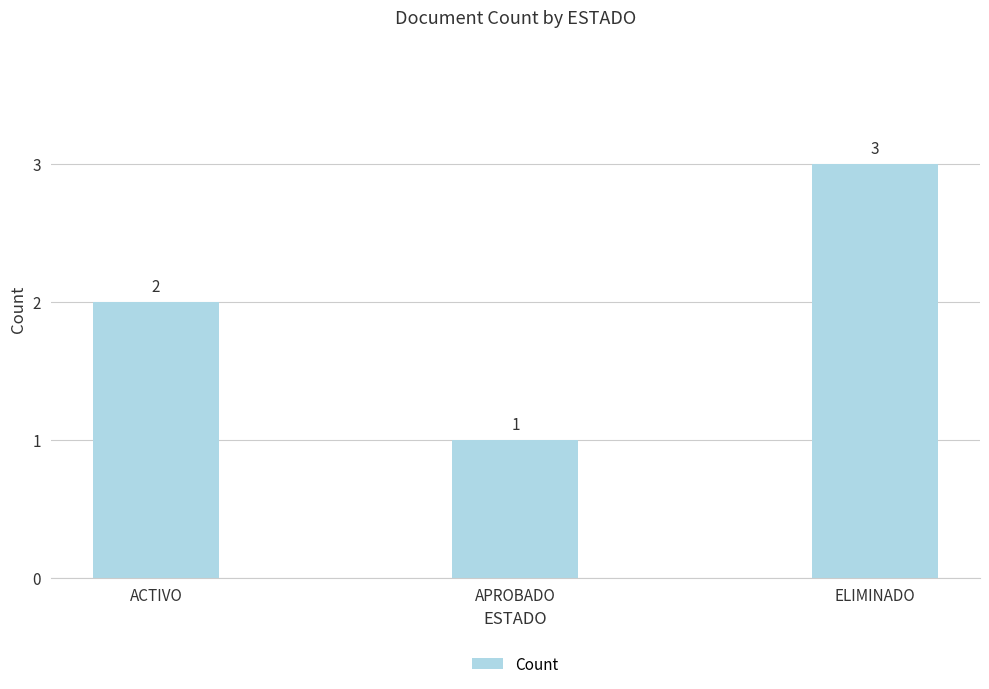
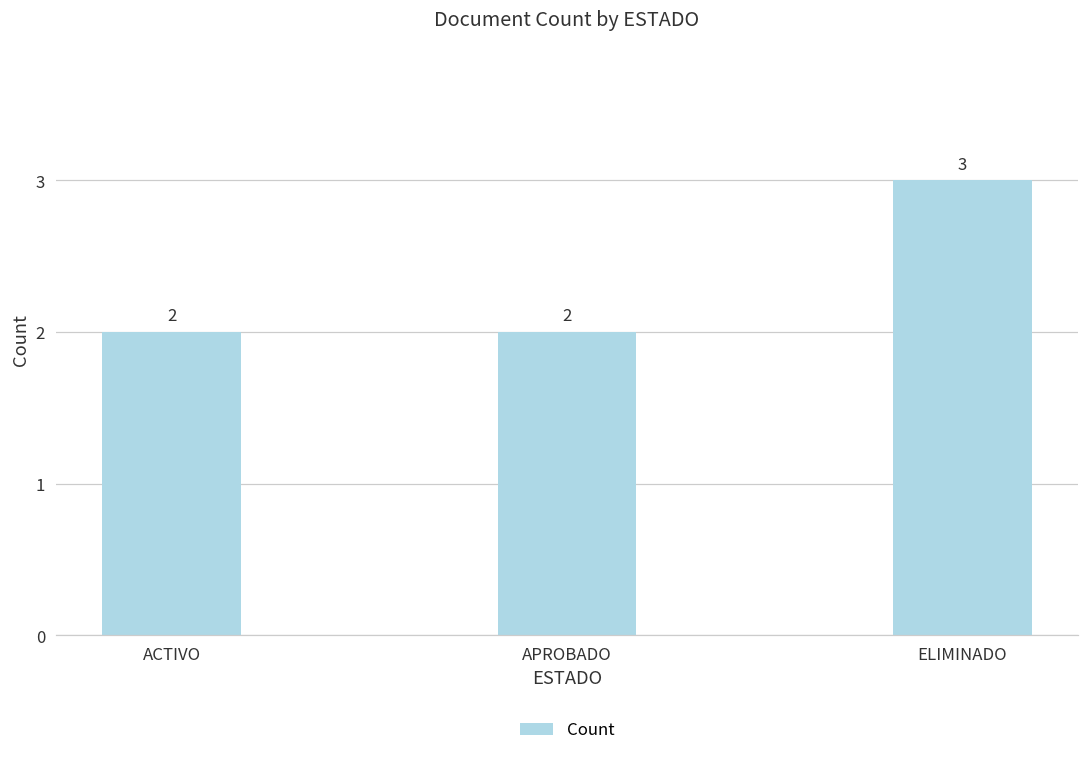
  {
    "ACTIVO": 2,
-   "APROBADO": 1,
+   "APROBADO": 2,
    "ELIMINADO": 3
  }
